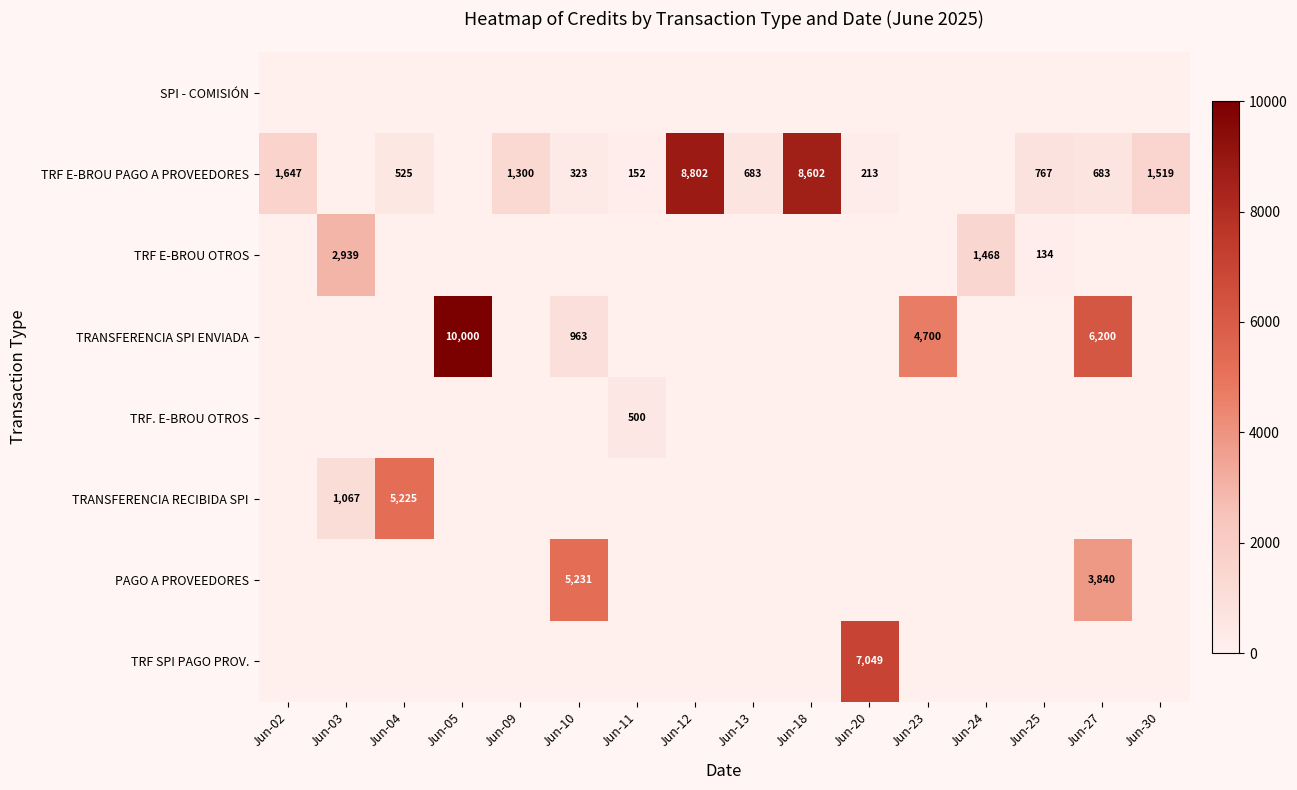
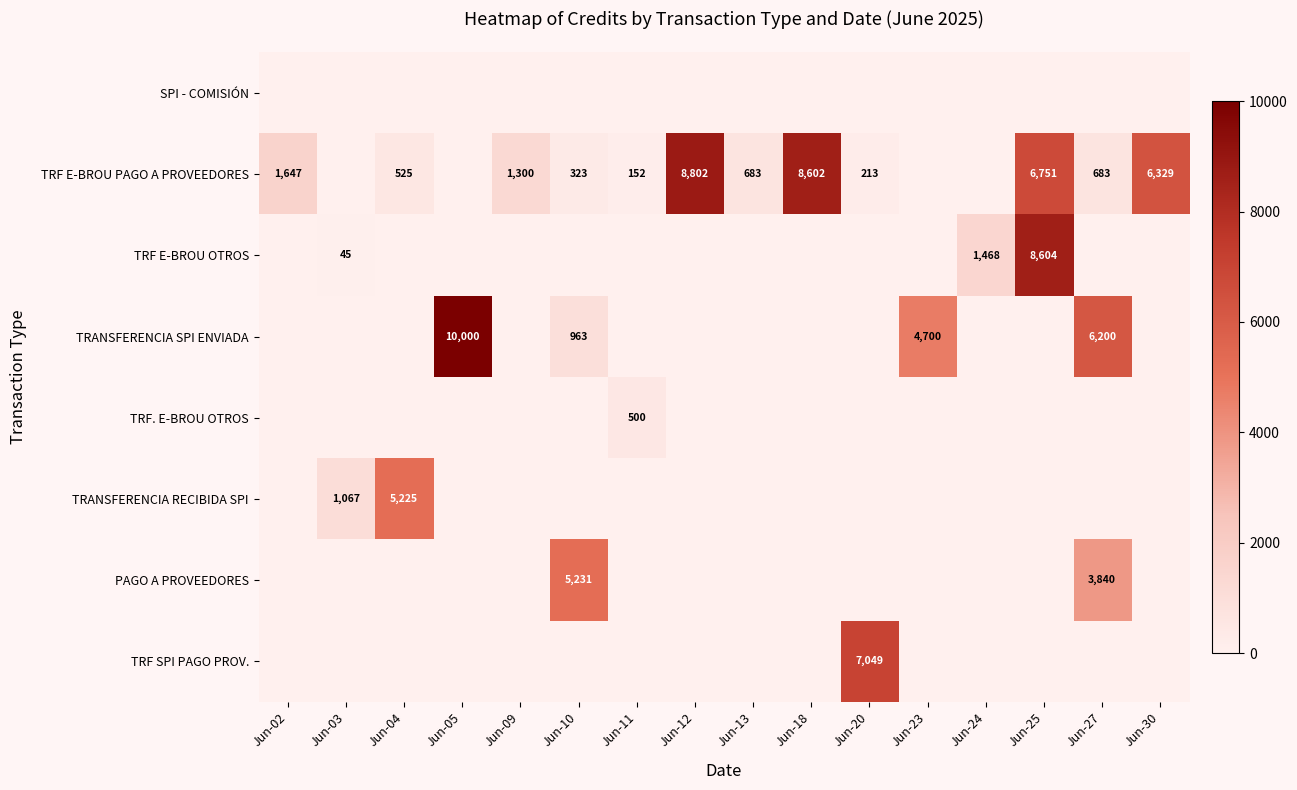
  {
    "TRF E-BROU PAGO A PROVEEDORES": {
      "Jun-02": "1,647",
      "Jun-04": "525",
      "Jun-09": "1,300",
      "Jun-10": "323",
      "Jun-11": "152",
      "Jun-12": "8,802",
      "Jun-13": "683",
      "Jun-18": "8,602",
      "Jun-20": "213",
-     "Jun-25": "767",
+     "Jun-25": "6,751",
      "Jun-27": "683",
-     "Jun-30": "1,519"
+     "Jun-30": "6,329"
    },
    "TRF E-BROU OTROS": {
-     "Jun-03": "2,939",
+     "Jun-03": "45",
      "Jun-24": "1,468",
-     "Jun-25": "134"
+     "Jun-25": "8,604"
    },
    "TRANSFERENCIA SPI ENVIADA": {
      "Jun-05": "10,000",
      "Jun-10": "963",
      "Jun-23": "4,700",
      "Jun-27": "6,200"
    },
    "TRF. E-BROU OTROS": {
      "Jun-11": "500"
    },
    "TRANSFERENCIA RECIBIDA SPI": {
      "Jun-03": "1,067",
      "Jun-04": "5,225"
    },
    "PAGO A PROVEEDORES": {
      "Jun-10": "5,231",
      "Jun-27": "3,840"
    },
    "TRF SPI PAGO PROV.": {
      "Jun-20": "7,049"
    }
  }
